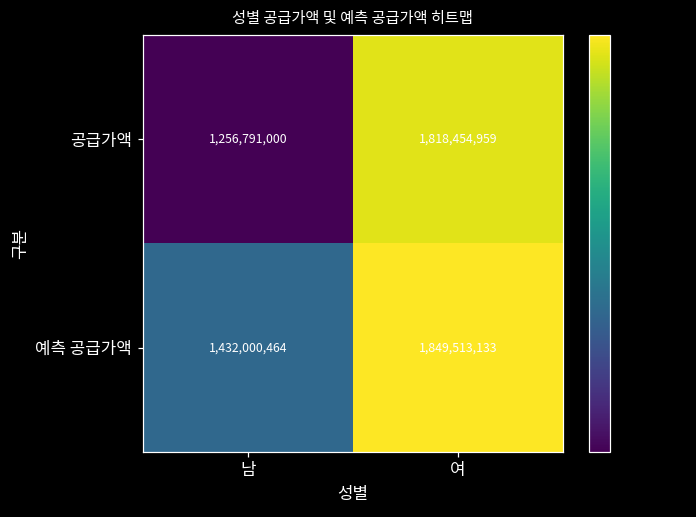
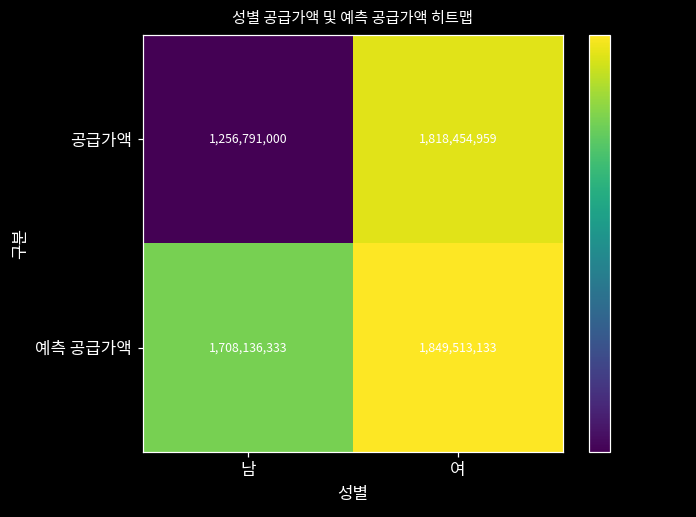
  {
    "공급가액": {
      "남": "1,256,791,000",
      "여": "1,818,454,959"
    },
    "예측 공급가액": {
-     "남": "1,432,000,464",
+     "남": "1,708,136,333",
      "여": "1,849,513,133"
    }
  }
